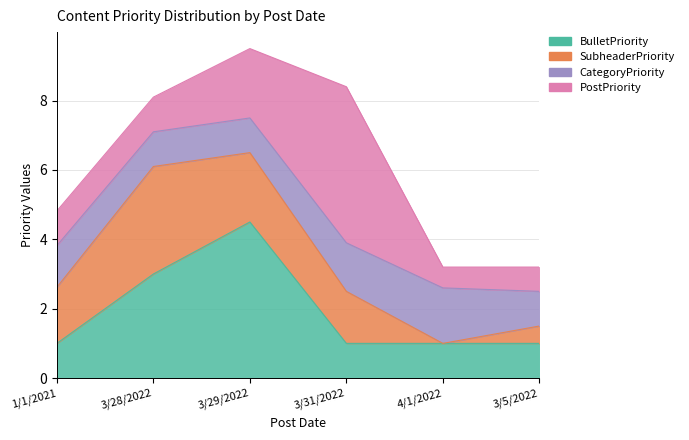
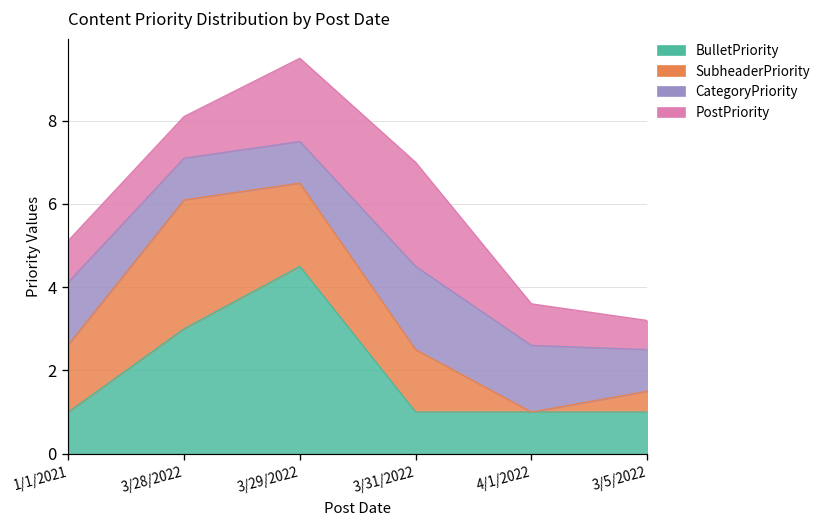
  {
    "BulletPriority": {
      "1/1/2021": 1.0,
      "3/28/2022": 3.0,
      "3/29/2022": 4.5,
      "3/31/2022": 1.0,
      "3/5/2022": 1.0
    },
    "SubheaderPriority": {
      "1/1/2021": 1.6,
      "3/28/2022": 3.1,
      "3/29/2022": 2.0,
      "3/31/2022": 1.5,
      "3/5/2022": 0.5
    },
    "CategoryPriority": {
-     "1/1/2021": 1.2,
+     "1/1/2021": 1.5,
      "3/28/2022": 1.0,
      "3/29/2022": 1.0,
-     "3/31/2022": 1.4,
+     "3/31/2022": 2.0,
      "4/1/2022": 1.6,
      "3/5/2022": 1.0
    },
    "PostPriority": {
      "1/1/2021": 1.0,
      "3/28/2022": 1.0,
      "3/29/2022": 2.0,
-     "3/31/2022": 4.5,
-     "4/1/2022": 0.6,
+     "3/31/2022": 2.5,
+     "4/1/2022": 1.0,
      "3/5/2022": 0.7
    }
  }
